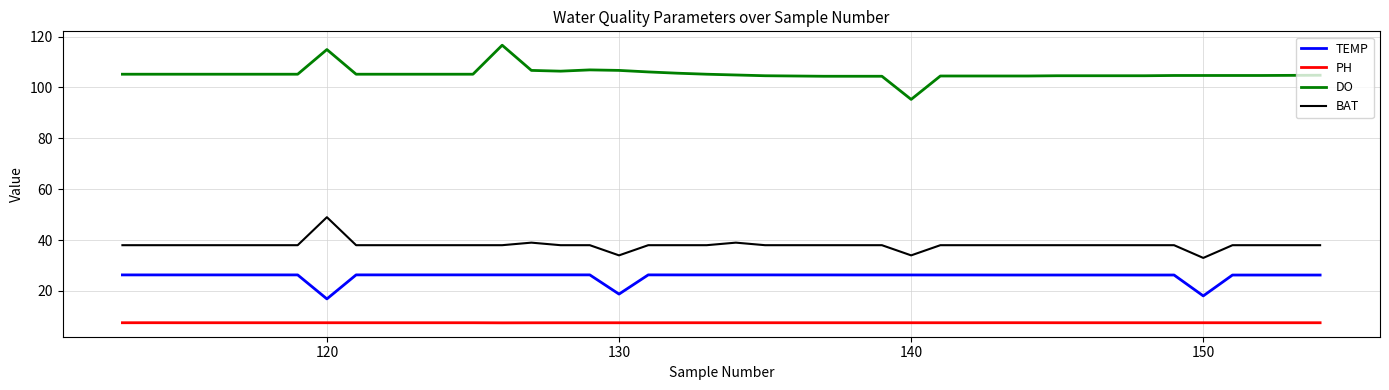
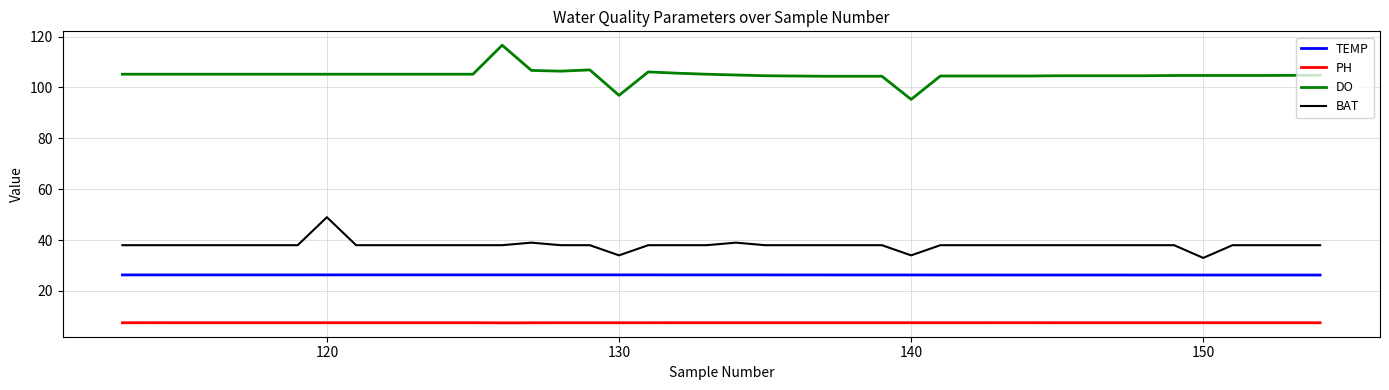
  {
    "TEMP": {
-     "120": 17,
-     "130": 19,
+     "120": 26,
+     "130": 26,
      "140": 26,
-     "150": 18
+     "150": 26
    },
    "PH": {
      "120": 8,
      "130": 8,
      "140": 8,
      "150": 8
    },
    "DO": {
-     "120": 115,
-     "130": 107,
+     "120": 105,
+     "130": 97,
      "140": 95,
      "150": 105
    },
    "BAT": {
      "120": 49,
      "130": 34,
      "140": 34,
      "150": 33
    }
  }
